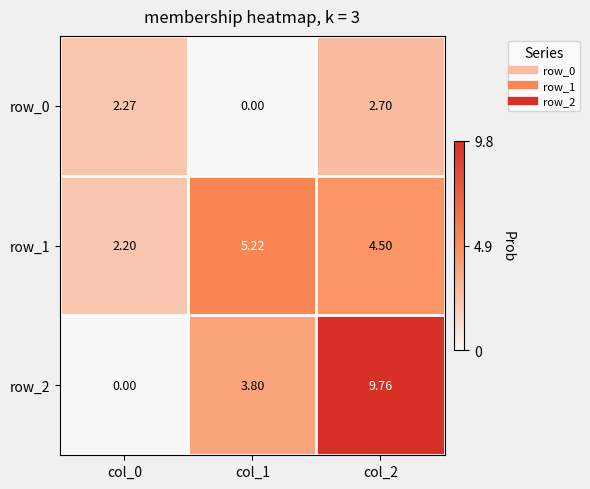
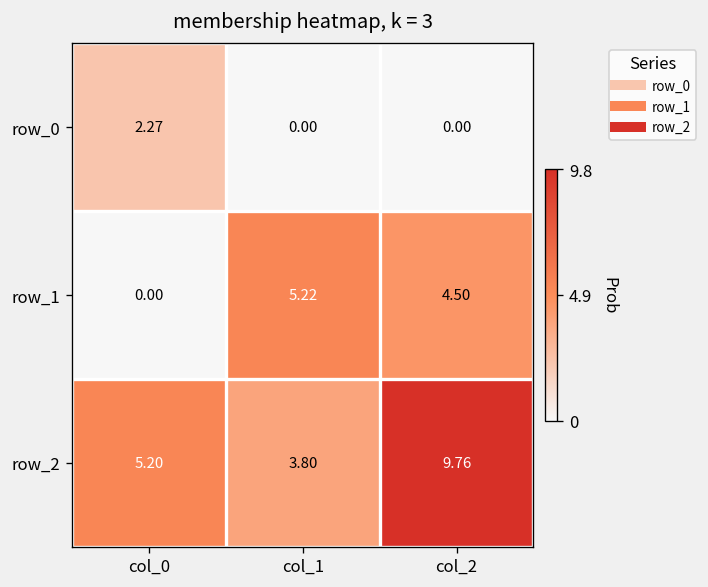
  {
    "row_0": {
      "col_0": 2.27,
      "col_1": 0.00,
-     "col_2": 2.70
+     "col_2": 0.00
    },
    "row_1": {
-     "col_0": 2.20,
+     "col_0": 0.00,
      "col_1": 5.22,
      "col_2": 4.50
    },
    "row_2": {
-     "col_0": 0.00,
+     "col_0": 5.20,
      "col_1": 3.80,
      "col_2": 9.76
    }
  }
